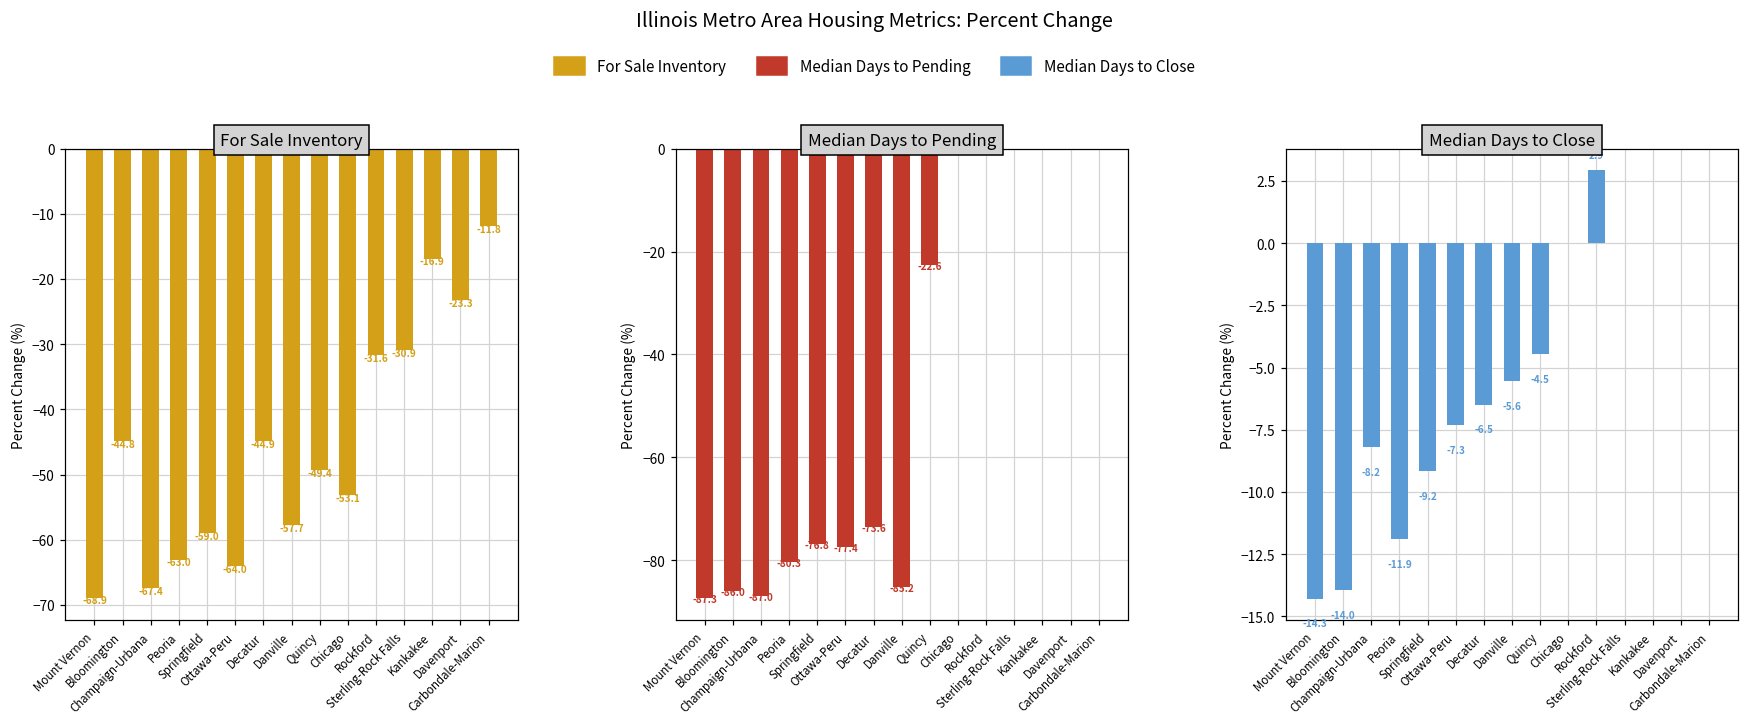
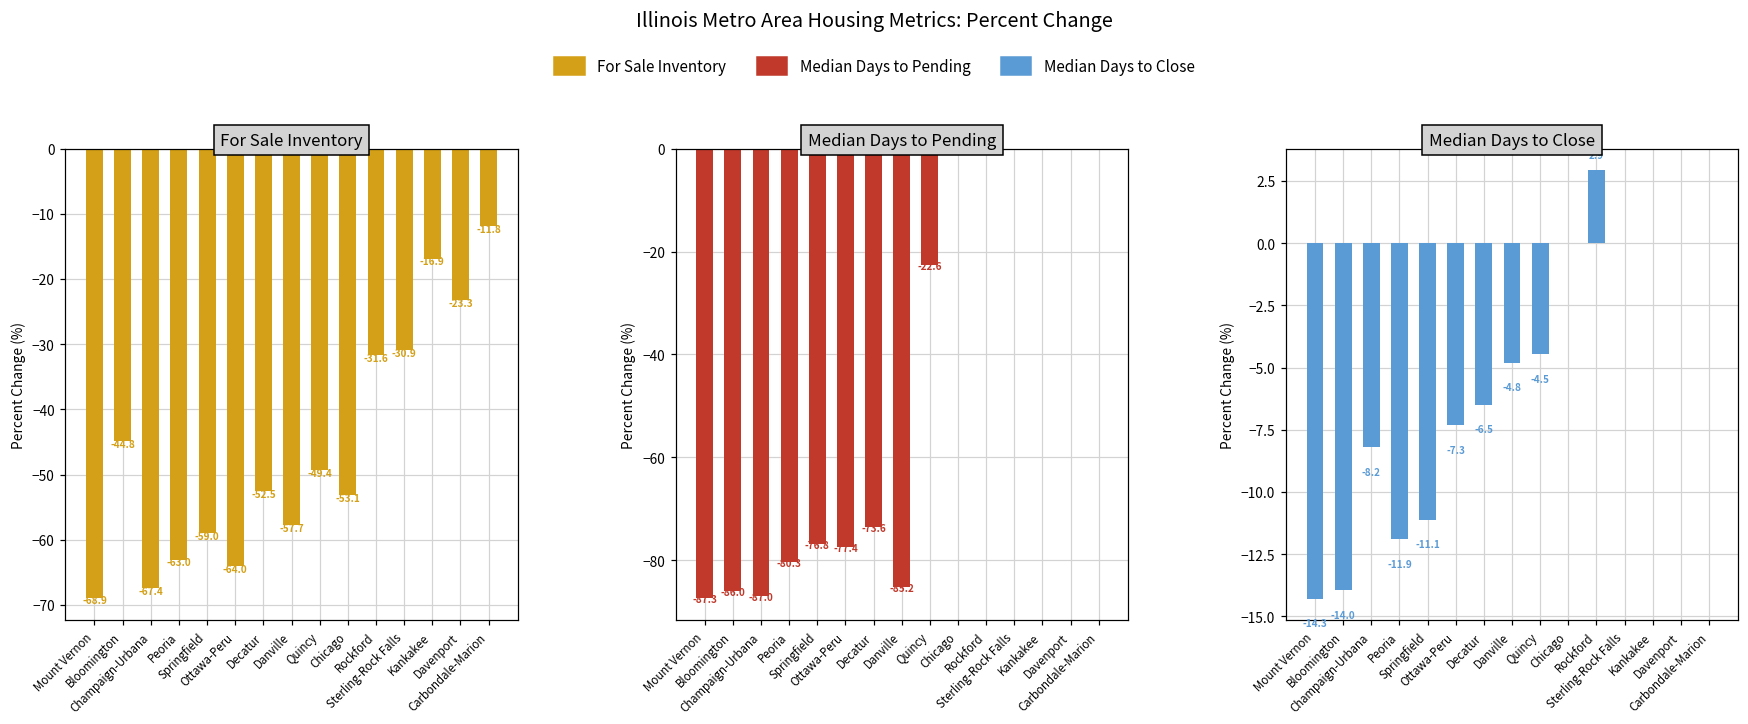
  {
    "For Sale Inventory": {
      "Mount Vernon": -68.9,
      "Bloomington": -44.8,
      "Champaign-Urbana": -67.4,
      "Peoria": -63.0,
      "Springfield": -59.0,
      "Ottawa-Peru": -64.0,
-     "Decatur": -44.9,
+     "Decatur": -52.5,
      "Danville": -57.7,
      "Quincy": -49.4,
      "Chicago": -53.1,
      "Rockford": -31.6,
      "Sterling-Rock Falls": -30.9,
      "Kankakee": -16.9,
      "Davenport": -23.3,
      "Carbondale-Marion": -11.8
    },
    "Median Days to Pending": {
      "Mount Vernon": -87.3,
      "Bloomington": -86.0,
      "Champaign-Urbana": -87.0,
      "Peoria": -80.3,
      "Springfield": -76.8,
      "Ottawa-Peru": -77.4,
      "Decatur": -73.6,
      "Danville": -85.2,
      "Quincy": -22.6
    },
    "Median Days to Close": {
      "Mount Vernon": -14.3,
      "Bloomington": -14.0,
      "Champaign-Urbana": -8.2,
      "Peoria": -11.9,
-     "Springfield": -9.2,
+     "Springfield": -11.1,
      "Ottawa-Peru": -7.3,
      "Decatur": -6.5,
-     "Danville": -5.6,
+     "Danville": -4.8,
      "Quincy": -4.5,
      "Rockford": 2.9
    }
  }
